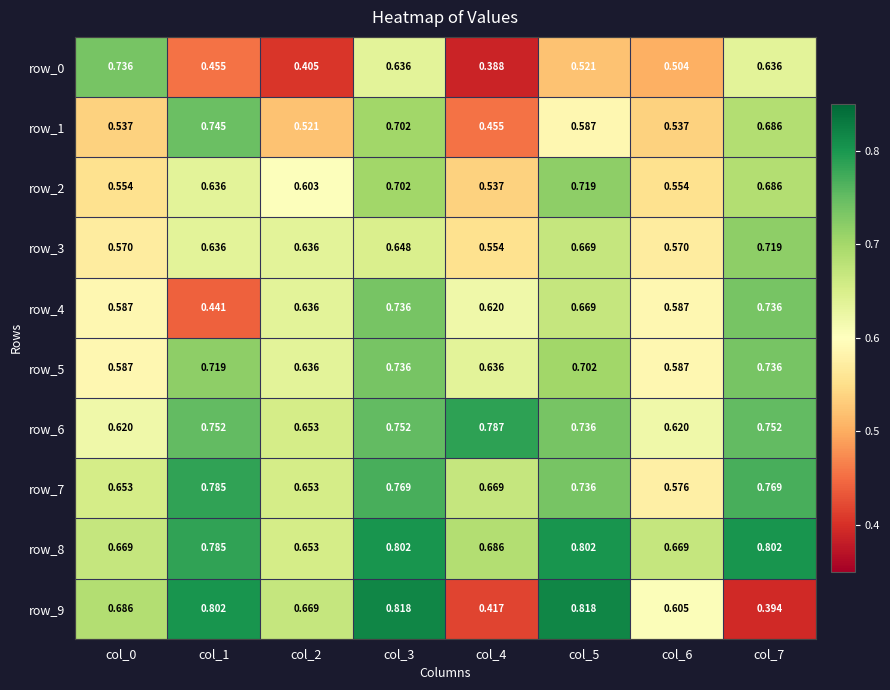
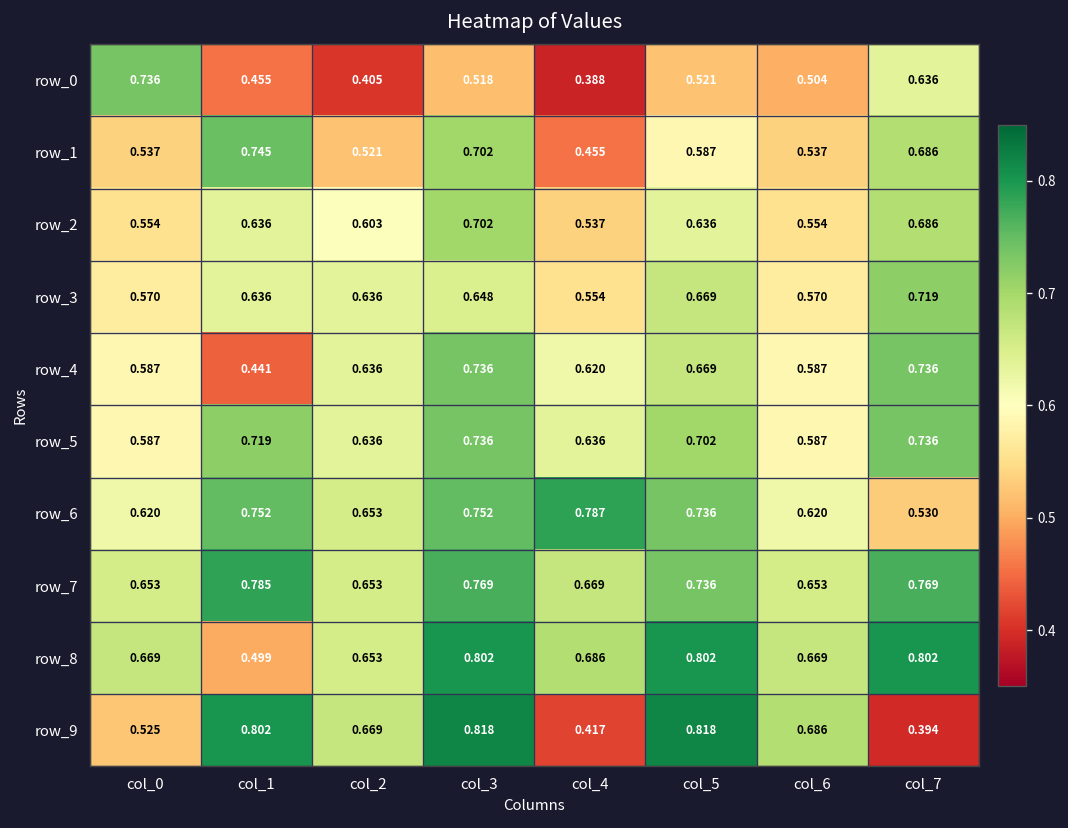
  {
    "row_0": {
      "col_0": 0.736,
      "col_1": 0.455,
      "col_2": 0.405,
-     "col_3": 0.636,
+     "col_3": 0.518,
      "col_4": 0.388,
      "col_5": 0.521,
      "col_6": 0.504,
      "col_7": 0.636
    },
    "row_1": {
      "col_0": 0.537,
      "col_1": 0.745,
      "col_2": 0.521,
      "col_3": 0.702,
      "col_4": 0.455,
      "col_5": 0.587,
      "col_6": 0.537,
      "col_7": 0.686
    },
    "row_2": {
      "col_0": 0.554,
      "col_1": 0.636,
      "col_2": 0.603,
      "col_3": 0.702,
      "col_4": 0.537,
-     "col_5": 0.719,
+     "col_5": 0.636,
      "col_6": 0.554,
      "col_7": 0.686
    },
    "row_3": {
      "col_0": 0.570,
      "col_1": 0.636,
      "col_2": 0.636,
      "col_3": 0.648,
      "col_4": 0.554,
      "col_5": 0.669,
      "col_6": 0.570,
      "col_7": 0.719
    },
    "row_4": {
      "col_0": 0.587,
      "col_1": 0.441,
      "col_2": 0.636,
      "col_3": 0.736,
      "col_4": 0.620,
      "col_5": 0.669,
      "col_6": 0.587,
      "col_7": 0.736
    },
    "row_5": {
      "col_0": 0.587,
      "col_1": 0.719,
      "col_2": 0.636,
      "col_3": 0.736,
      "col_4": 0.636,
      "col_5": 0.702,
      "col_6": 0.587,
      "col_7": 0.736
    },
    "row_6": {
      "col_0": 0.620,
      "col_1": 0.752,
      "col_2": 0.653,
      "col_3": 0.752,
      "col_4": 0.787,
      "col_5": 0.736,
      "col_6": 0.620,
-     "col_7": 0.752
+     "col_7": 0.530
    },
    "row_7": {
      "col_0": 0.653,
      "col_1": 0.785,
      "col_2": 0.653,
      "col_3": 0.769,
      "col_4": 0.669,
      "col_5": 0.736,
-     "col_6": 0.576,
+     "col_6": 0.653,
      "col_7": 0.769
    },
    "row_8": {
      "col_0": 0.669,
-     "col_1": 0.785,
+     "col_1": 0.499,
      "col_2": 0.653,
      "col_3": 0.802,
      "col_4": 0.686,
      "col_5": 0.802,
      "col_6": 0.669,
      "col_7": 0.802
    },
    "row_9": {
-     "col_0": 0.686,
+     "col_0": 0.525,
      "col_1": 0.802,
      "col_2": 0.669,
      "col_3": 0.818,
      "col_4": 0.417,
      "col_5": 0.818,
-     "col_6": 0.605,
+     "col_6": 0.686,
      "col_7": 0.394
    }
  }
